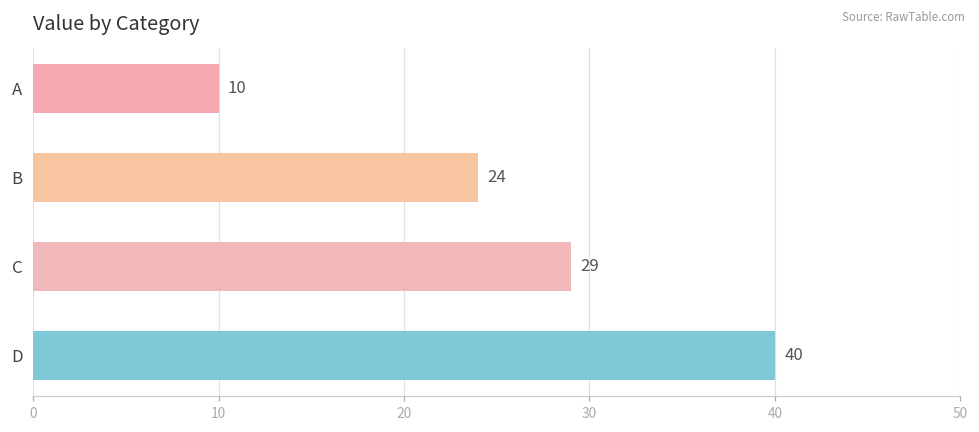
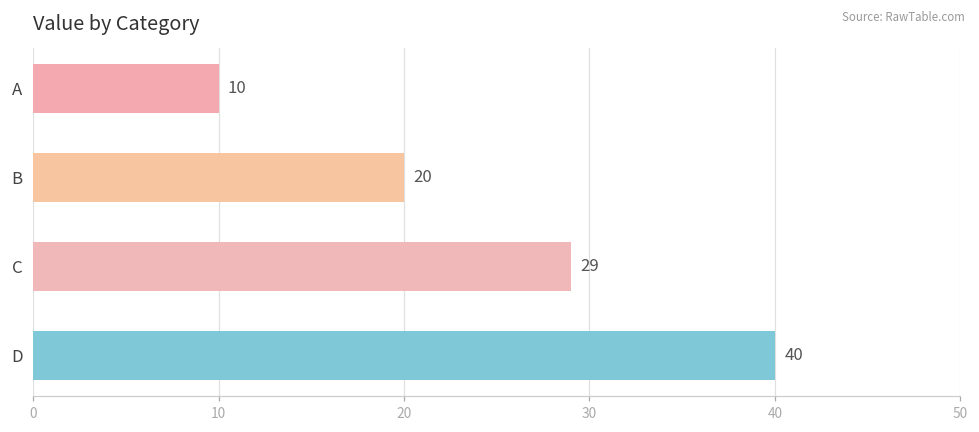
  {
    "A": 10,
-   "B": 24,
+   "B": 20,
    "C": 29,
    "D": 40
  }
